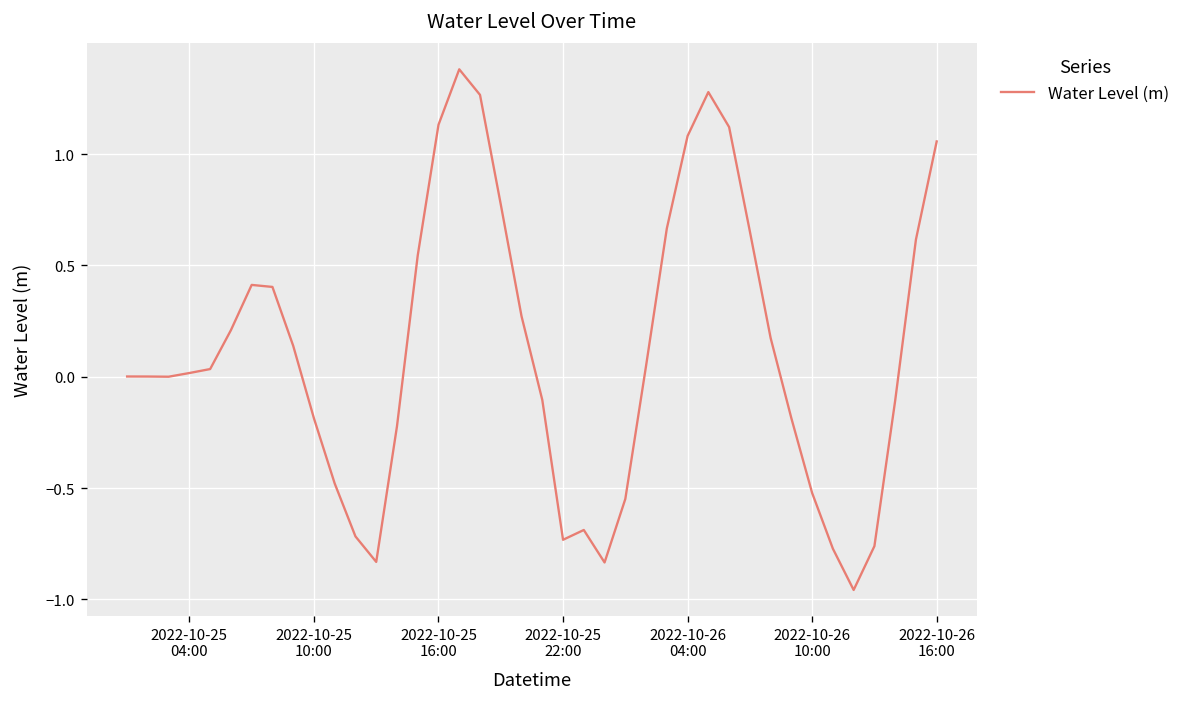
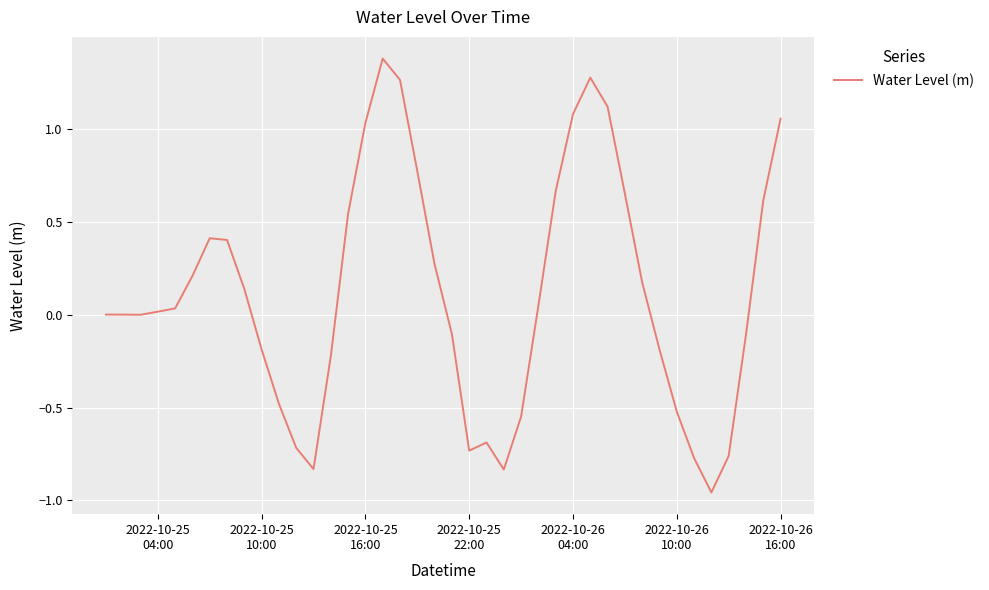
  {
    "2022-10-25 04:00": 0.02,
    "2022-10-25 10:00": -0.19,
-   "2022-10-25 16:00": 1.13,
+   "2022-10-25 16:00": 1.03,
    "2022-10-25 22:00": -0.73,
    "2022-10-26 04:00": 1.08,
    "2022-10-26 10:00": -0.52,
    "2022-10-26 16:00": 1.06
  }
